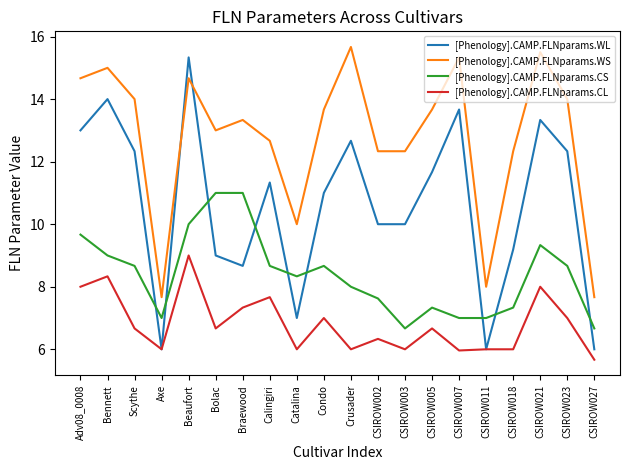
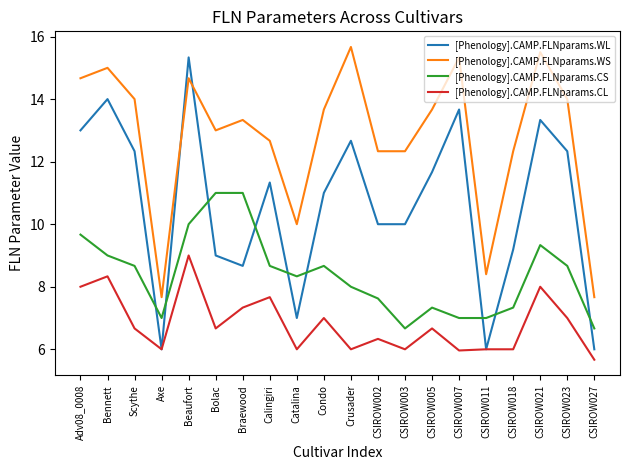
  {
    "[Phenology].CAMP.FLNparams.WL": {
      "Adv08_0008": 13.0,
      "Bennett": 14.0,
      "Scythe": 12.3,
      "Beaufort": 15.3,
      "Bolac": 9.0,
      "Braewood": 8.7,
      "Calingiri": 11.3,
      "Catalina": 7.0,
      "Condo": 11.0,
      "Crusader": 12.7,
      "CSIROW002": 10.0,
      "CSIROW003": 10.0,
      "CSIROW005": 11.7,
      "CSIROW007": 13.7,
      "CSIROW018": 9.2,
      "CSIROW021": 13.3,
      "CSIROW023": 12.3,
      "CSIROW027": 6.0
    },
    "[Phenology].CAMP.FLNparams.WS": {
      "Adv08_0008": 14.7,
      "Bennett": 15.0,
      "Scythe": 14.0,
      "Axe": 7.7,
      "Beaufort": 14.7,
      "Bolac": 13.0,
      "Braewood": 13.3,
      "Calingiri": 12.7,
      "Catalina": 10.0,
      "Condo": 13.7,
      "Crusader": 15.7,
      "CSIROW002": 12.3,
      "CSIROW003": 12.3,
      "CSIROW005": 13.7,
-     "CSIROW011": 8.0,
+     "CSIROW011": 8.4,
      "CSIROW018": 12.3,
      "CSIROW027": 7.7
    },
    "[Phenology].CAMP.FLNparams.CS": {
      "Adv08_0008": 9.7,
      "Bennett": 9.0,
      "Scythe": 8.7,
      "Axe": 7.0,
      "Beaufort": 10.0,
      "Bolac": 11.0,
      "Braewood": 11.0,
      "Calingiri": 8.7,
      "Catalina": 8.3,
      "Condo": 8.7,
      "Crusader": 8.0,
      "CSIROW002": 7.6,
      "CSIROW003": 6.7,
      "CSIROW005": 7.3,
      "CSIROW007": 7.0,
      "CSIROW011": 7.0,
      "CSIROW018": 7.3,
      "CSIROW021": 9.3,
      "CSIROW023": 8.7,
      "CSIROW027": 6.7
    },
    "[Phenology].CAMP.FLNparams.CL": {
      "Adv08_0008": 8.0,
      "Bennett": 8.3,
      "Scythe": 6.7,
      "Beaufort": 9.0,
      "Bolac": 6.7,
      "Braewood": 7.3,
      "Calingiri": 7.7,
      "Catalina": 6.0,
      "Condo": 7.0,
      "Crusader": 6.0,
      "CSIROW002": 6.3,
      "CSIROW003": 6.0,
      "CSIROW005": 6.7,
      "CSIROW007": 6.0,
      "CSIROW018": 6.0,
      "CSIROW021": 8.0,
      "CSIROW023": 7.0,
      "CSIROW027": 5.7
    }
  }
